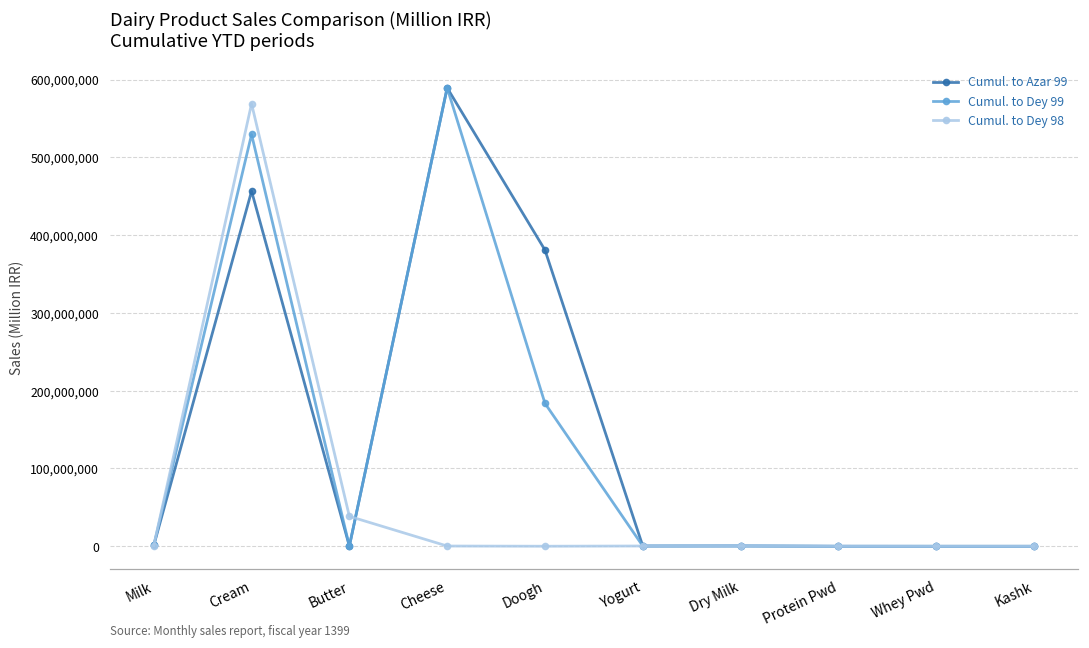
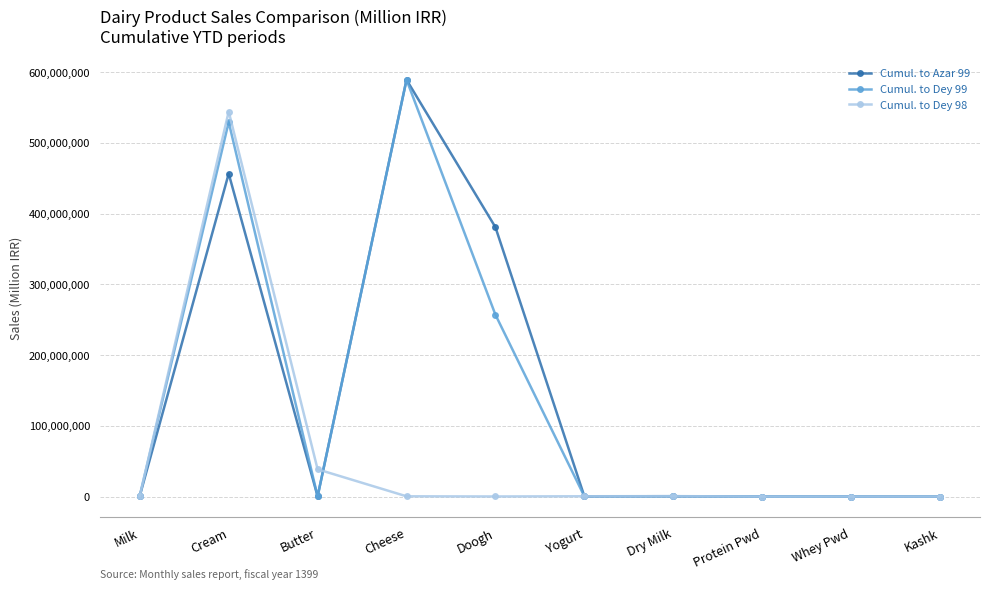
  {
    "Cumul. to Azar 99": {
      "Cream": "460,000,000",
      "Doogh": "380,000,000"
    },
    "Cumul. to Dey 99": {
      "Cream": "530,000,000",
-     "Doogh": "180,000,000"
+     "Doogh": "260,000,000"
    },
    "Cumul. to Dey 98": {
-     "Cream": "570,000,000",
+     "Cream": "540,000,000",
      "Butter": "40,000,000",
      "Cheese": "0",
      "Doogh": "0"
    }
  }
